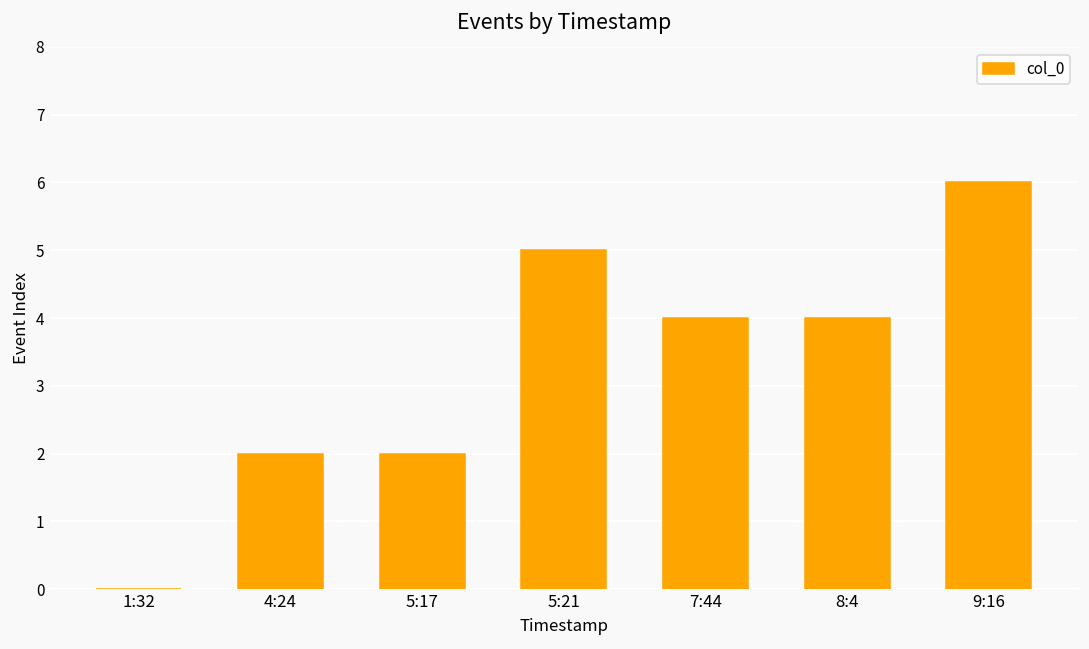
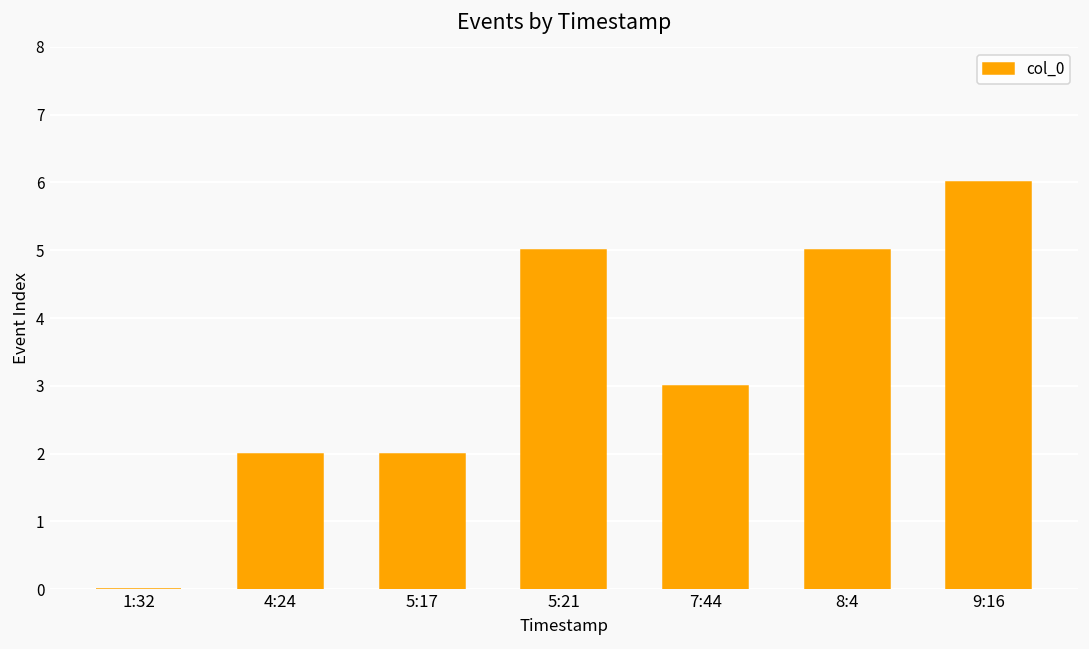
  {
    "1:32": 0,
    "4:24": 2,
    "5:17": 2,
    "5:21": 5,
-   "7:44": 4,
-   "8:4": 4,
+   "7:44": 3,
+   "8:4": 5,
    "9:16": 6
  }
